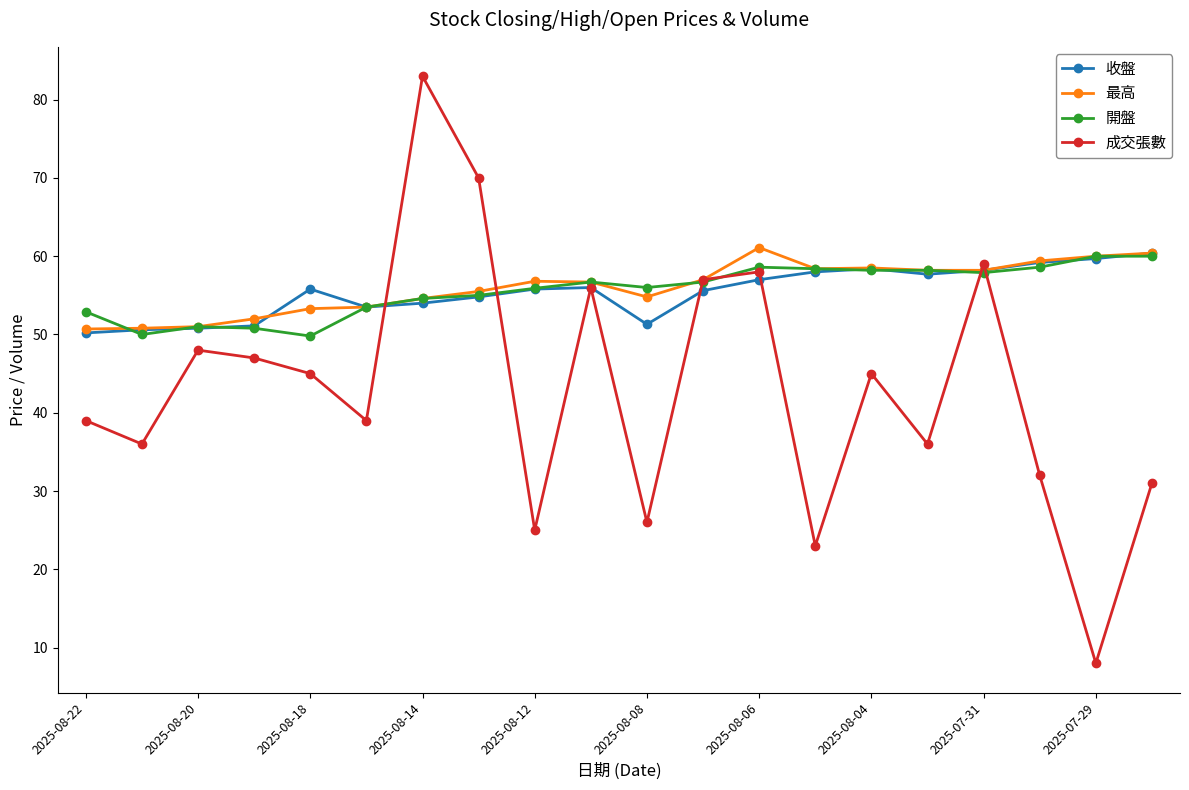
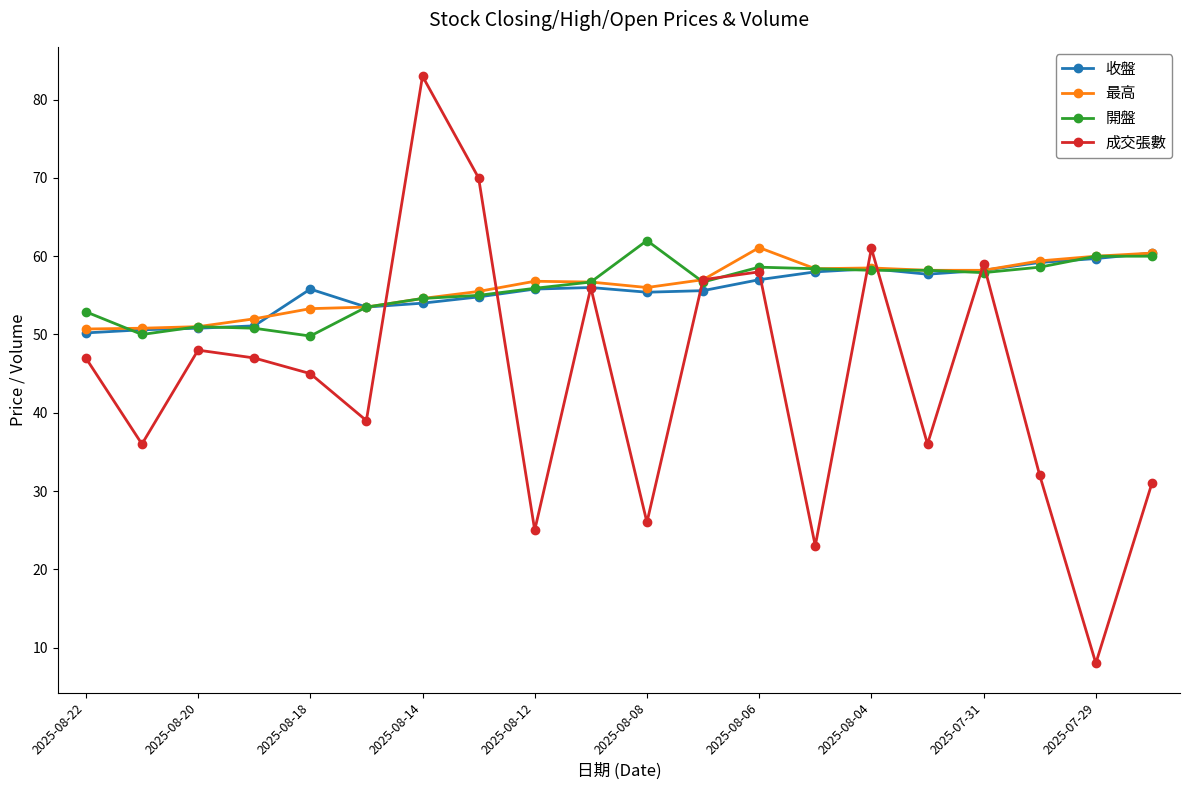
  {
    "收盤": {
      "2025-08-22": 50,
      "2025-08-18": 56,
      "2025-08-14": 54,
-     "2025-08-08": 51,
+     "2025-08-08": 55,
      "2025-08-06": 57
    },
    "最高": {
      "2025-08-22": 51,
      "2025-08-18": 53,
      "2025-08-12": 57,
-     "2025-08-08": 55,
+     "2025-08-08": 56,
      "2025-08-06": 61
    },
    "開盤": {
      "2025-08-22": 53,
      "2025-08-18": 50,
-     "2025-08-08": 56,
+     "2025-08-08": 62,
      "2025-08-06": 59
    },
    "成交張數": {
-     "2025-08-22": 39,
+     "2025-08-22": 47,
      "2025-08-20": 48,
      "2025-08-18": 45,
      "2025-08-14": 83,
      "2025-08-12": 25,
      "2025-08-08": 26,
      "2025-08-06": 58,
-     "2025-08-04": 45,
+     "2025-08-04": 61,
      "2025-07-31": 59,
      "2025-07-29": 8
    }
  }
